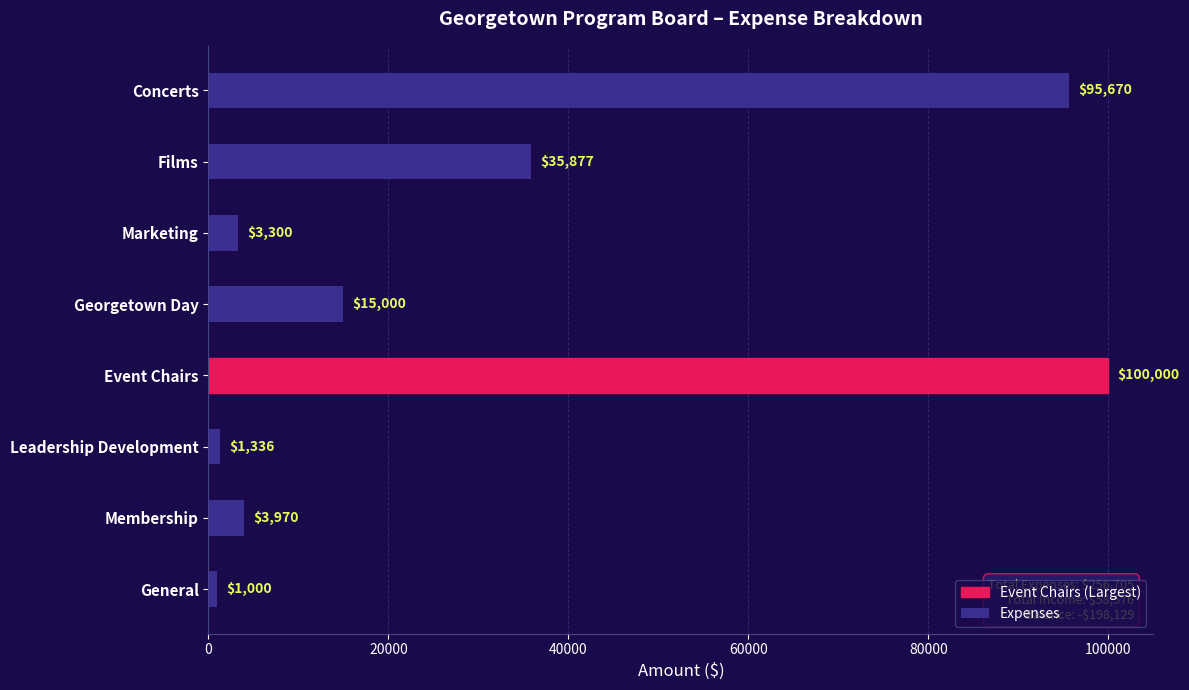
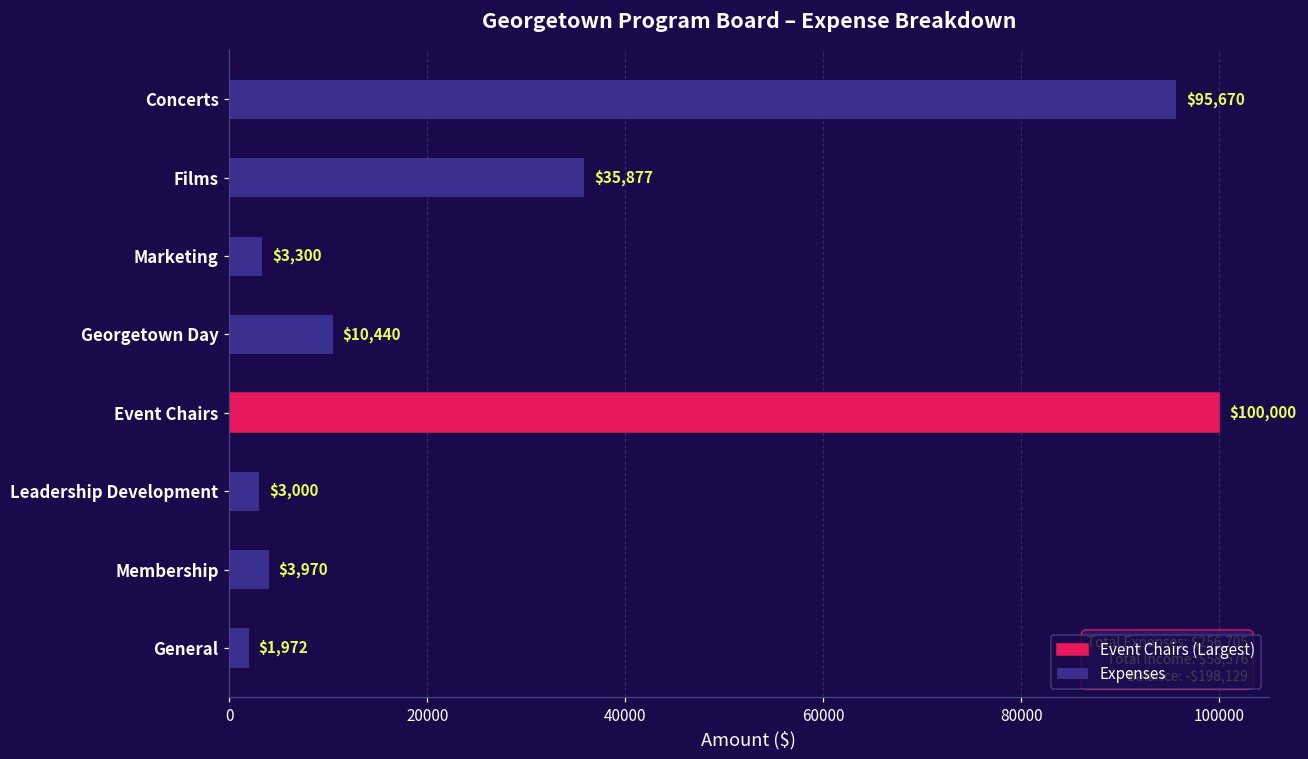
  {
    "Concerts": "$95,670",
    "Films": "$35,877",
    "Marketing": "$3,300",
-   "Georgetown Day": "$15,000",
+   "Georgetown Day": "$10,440",
    "Event Chairs": "$100,000",
-   "Leadership Development": "$1,336",
+   "Leadership Development": "$3,000",
    "Membership": "$3,970",
-   "General": "$1,000"
+   "General": "$1,972"
  }
